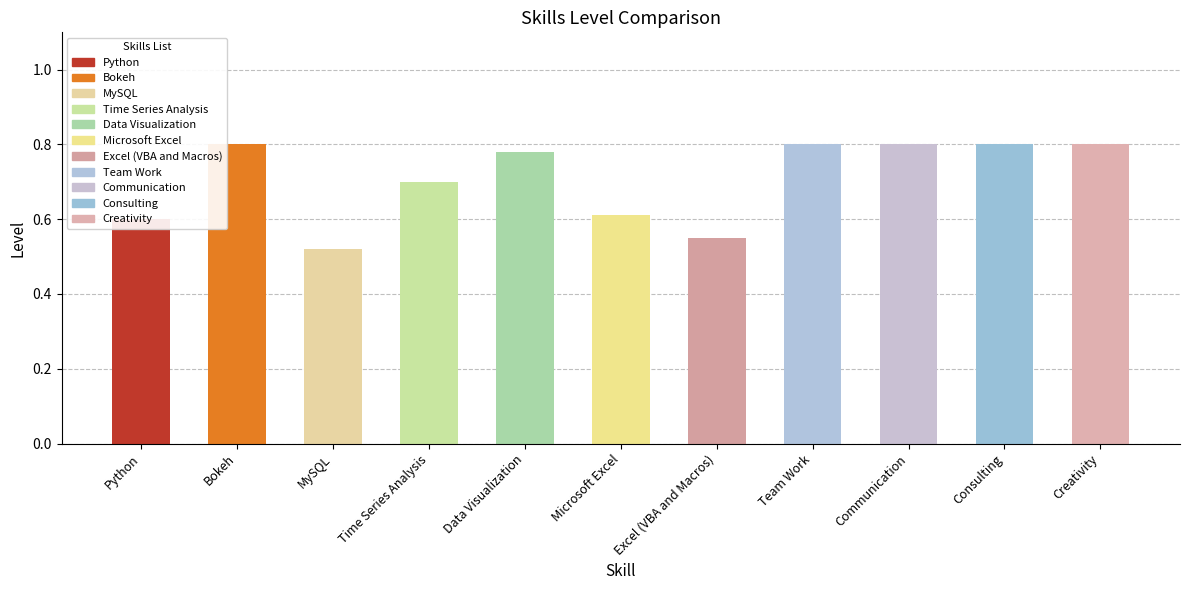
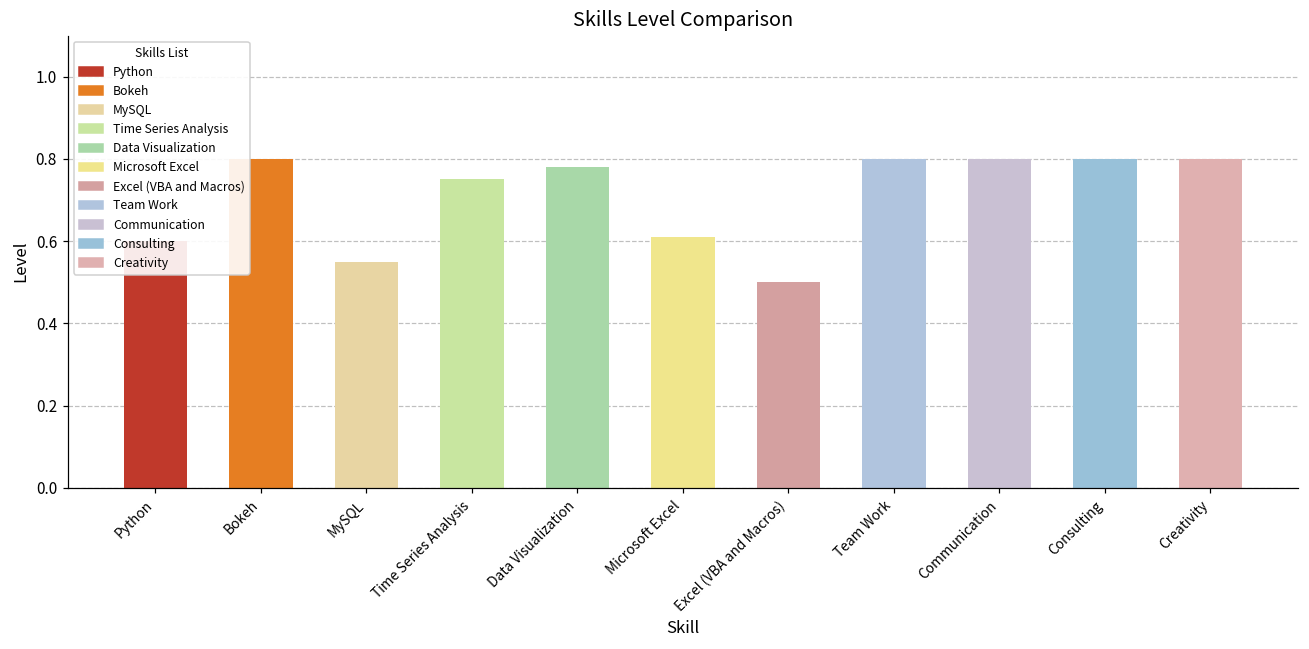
  {
    "Bokeh": 0.80,
-   "MySQL": 0.52,
-   "Time Series Analysis": 0.70,
+   "MySQL": 0.55,
+   "Time Series Analysis": 0.75,
    "Data Visualization": 0.78,
    "Microsoft Excel": 0.61,
-   "Excel (VBA and Macros)": 0.55,
+   "Excel (VBA and Macros)": 0.50,
    "Team Work": 0.80,
    "Communication": 0.80,
    "Consulting": 0.80,
    "Creativity": 0.80
  }
